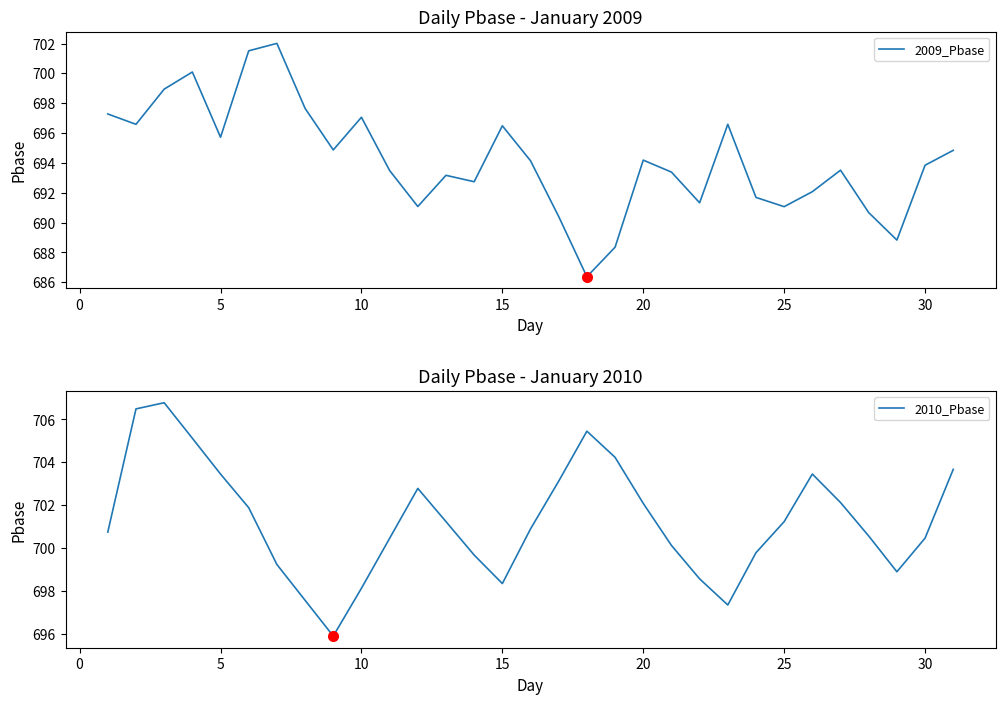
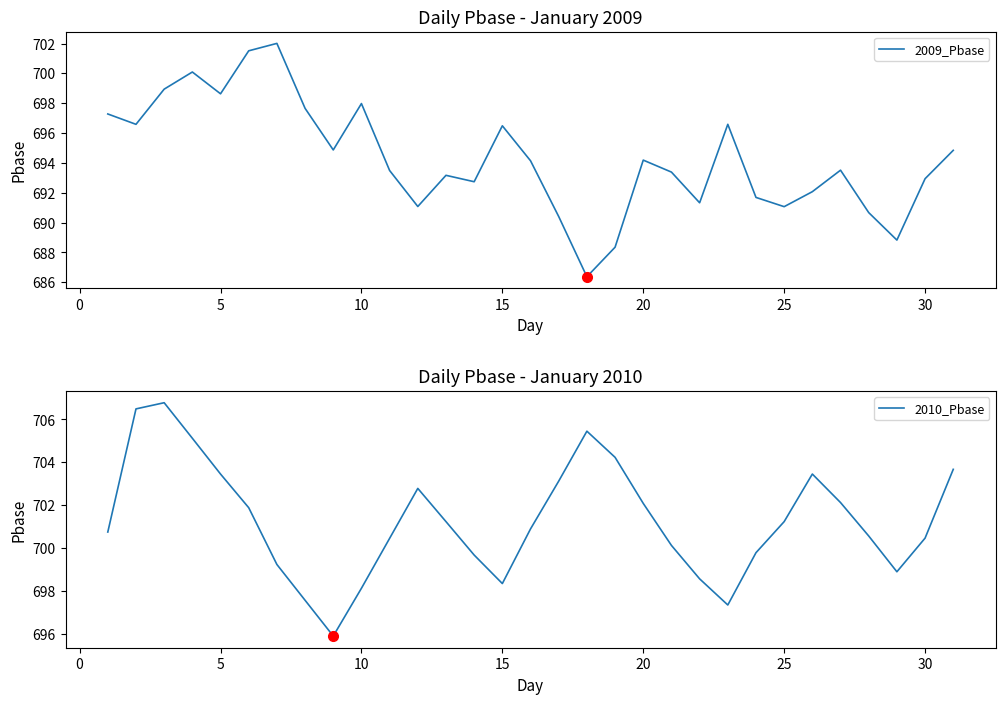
  {
    "Daily Pbase - January 2009": {
      "2009_Pbase": {
-       "5": 695.7,
-       "10": 697.1,
+       "5": 698.6,
+       "10": 698.0,
        "15": 696.5,
        "20": 694.2,
        "25": 691.1,
-       "30": 693.8
+       "30": 692.9
      }
    },
    "Daily Pbase - January 2010": {
      "2010_Pbase": {
        "5": 703.5,
        "10": 698.1,
        "15": 698.3,
        "20": 702.1,
        "25": 701.2,
        "30": 700.5
      }
    }
  }
